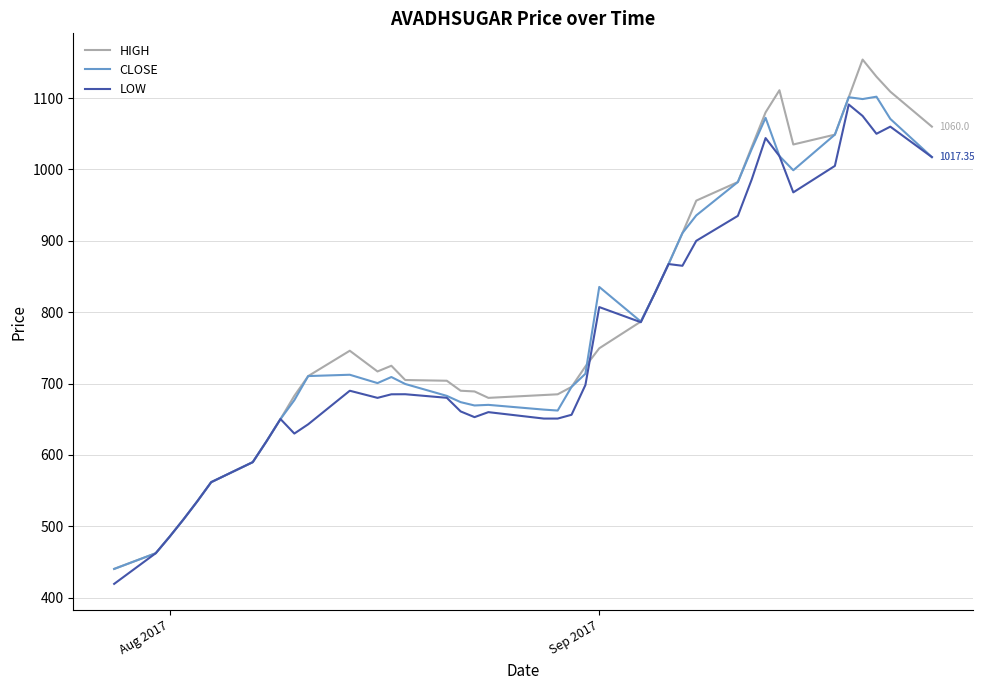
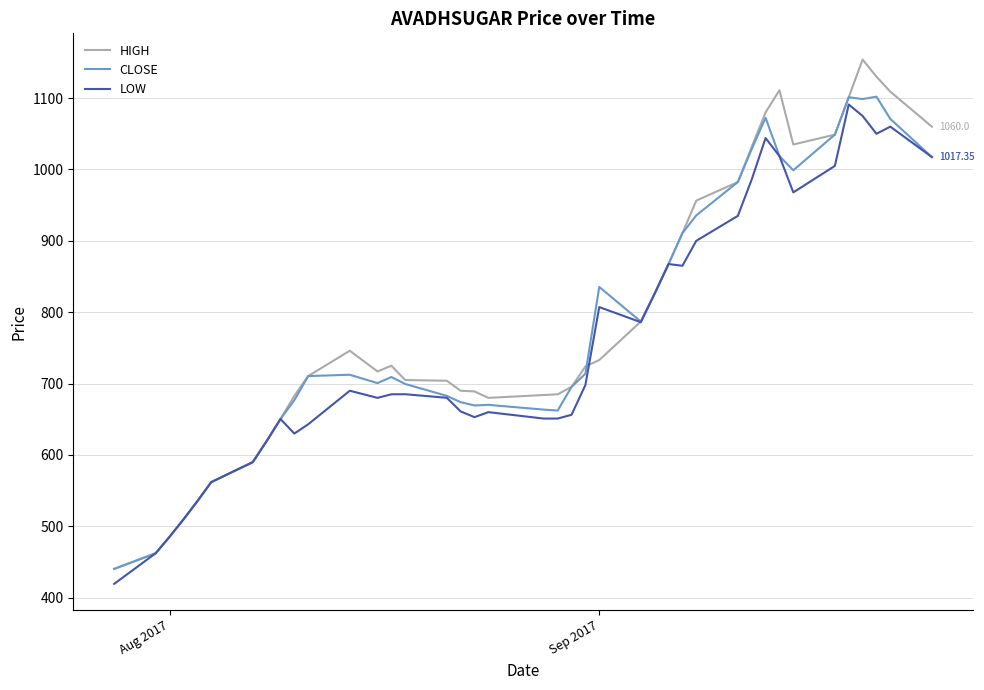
  {
    "HIGH": {
-     "Sep 2017": 750
+     "Sep 2017": 730
    },
    "CLOSE": {
      "Sep 2017": 840
    },
    "LOW": {
      "Sep 2017": 810
    }
  }
